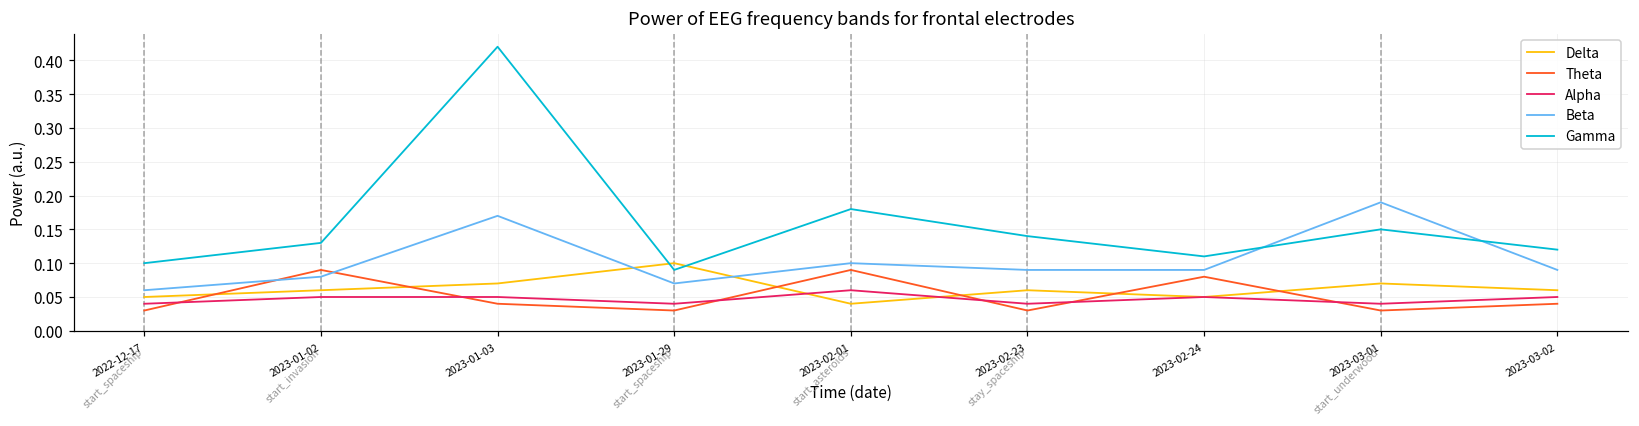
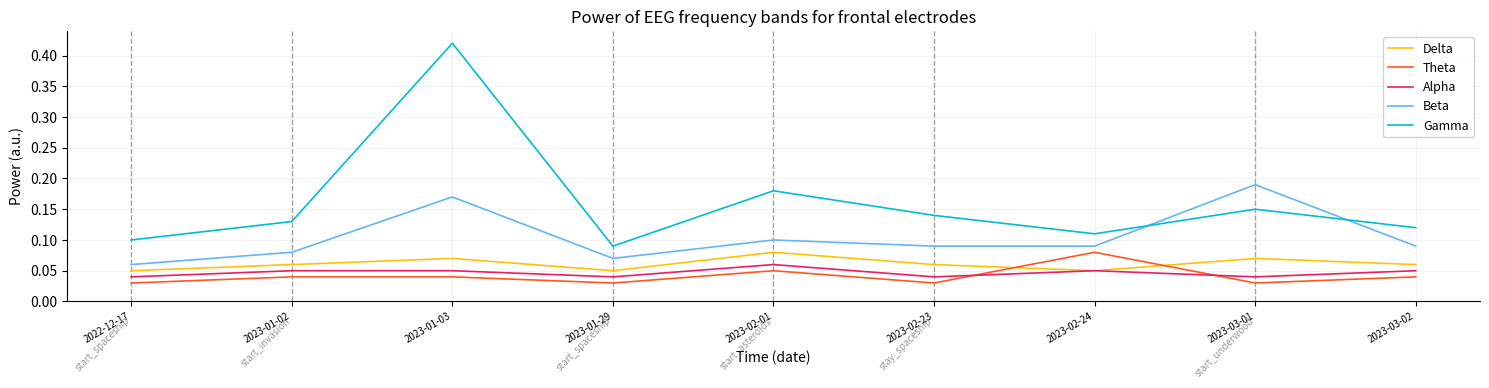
  {
    "Delta": {
      "2022-12-17": 0.05,
      "2023-01-02": 0.06,
      "2023-01-03": 0.07,
-     "2023-01-29": 0.10,
-     "2023-02-01": 0.04,
+     "2023-01-29": 0.05,
+     "2023-02-01": 0.08,
      "2023-02-23": 0.06,
      "2023-03-01": 0.07,
      "2023-03-02": 0.06
    },
    "Theta": {
      "2022-12-17": 0.03,
-     "2023-01-02": 0.09,
+     "2023-01-02": 0.04,
      "2023-01-03": 0.04,
      "2023-01-29": 0.03,
-     "2023-02-01": 0.09,
+     "2023-02-01": 0.05,
      "2023-02-23": 0.03,
      "2023-02-24": 0.08,
      "2023-03-01": 0.03,
      "2023-03-02": 0.04
    },
    "Alpha": {
      "2022-12-17": 0.04,
      "2023-01-02": 0.05,
      "2023-01-03": 0.05,
      "2023-01-29": 0.04,
      "2023-02-01": 0.06,
      "2023-02-23": 0.04,
      "2023-03-01": 0.04,
      "2023-03-02": 0.05
    },
    "Beta": {
      "2022-12-17": 0.06,
      "2023-01-02": 0.08,
      "2023-01-03": 0.17,
      "2023-01-29": 0.07,
      "2023-02-01": 0.10,
      "2023-02-23": 0.09,
      "2023-02-24": 0.09,
      "2023-03-01": 0.19,
      "2023-03-02": 0.09
    },
    "Gamma": {
      "2022-12-17": 0.10,
      "2023-01-02": 0.13,
      "2023-01-03": 0.42,
      "2023-01-29": 0.09,
      "2023-02-01": 0.18,
      "2023-02-23": 0.14,
      "2023-02-24": 0.11,
      "2023-03-01": 0.15,
      "2023-03-02": 0.12
    }
  }
